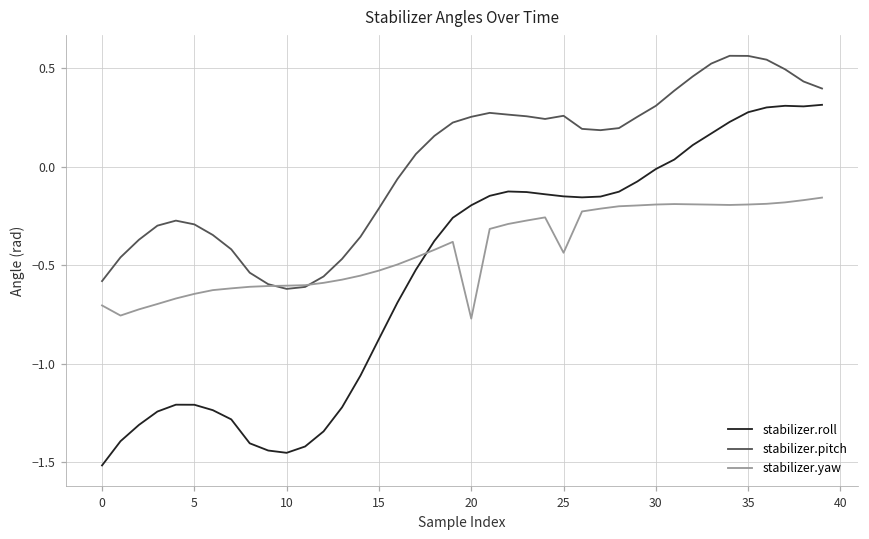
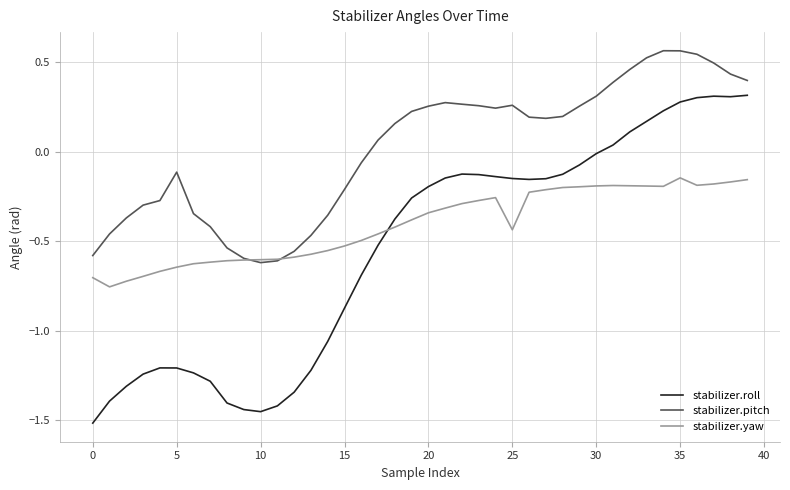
  {
    "stabilizer.roll": {
      "0": -1.52,
      "5": -1.21,
      "10": -1.45,
      "15": -0.87,
      "20": -0.20,
      "25": -0.15,
      "30": -0.01,
      "35": 0.28
    },
    "stabilizer.pitch": {
      "0": -0.58,
-     "5": -0.29,
+     "5": -0.12,
      "10": -0.62,
      "15": -0.21,
      "20": 0.25,
      "25": 0.26,
      "30": 0.31,
      "35": 0.56
    },
    "stabilizer.yaw": {
      "0": -0.70,
      "5": -0.65,
      "10": -0.60,
      "15": -0.53,
-     "20": -0.77,
+     "20": -0.34,
      "25": -0.44,
      "30": -0.19,
-     "35": -0.19
+     "35": -0.15
    }
  }
